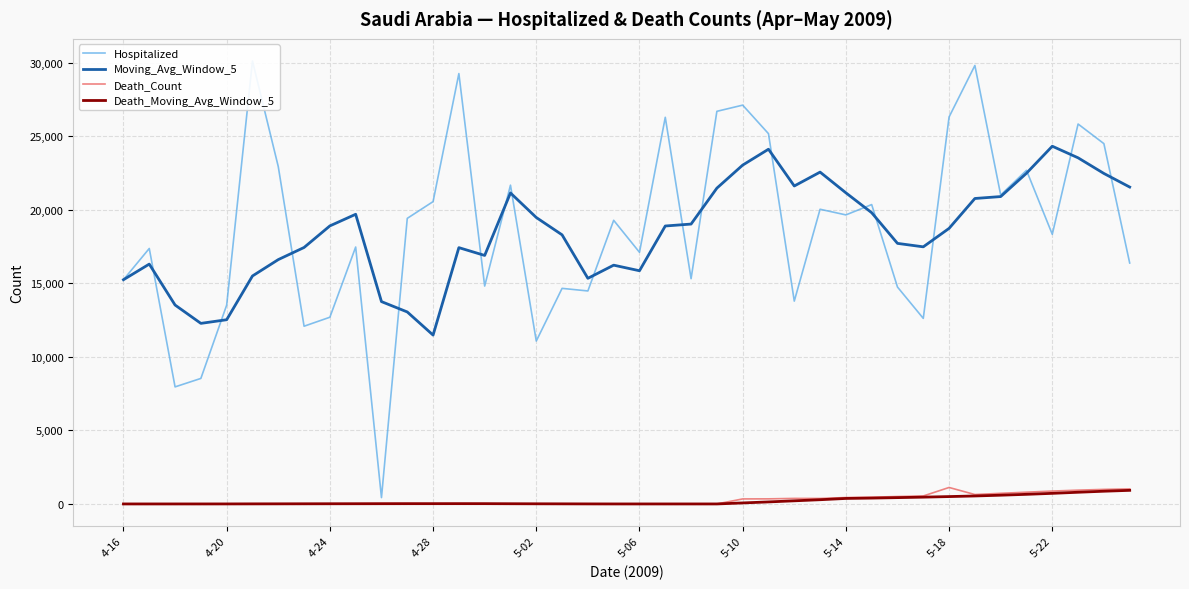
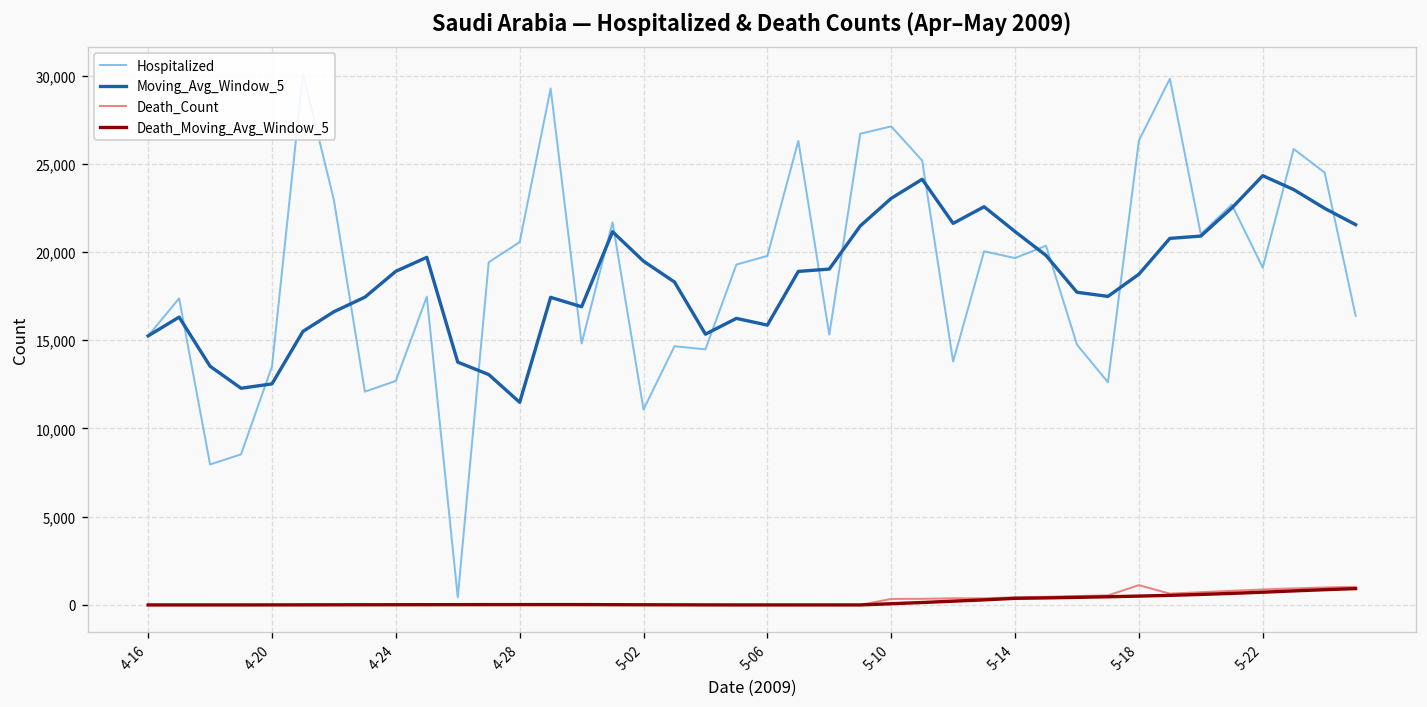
  {
    "Hospitalized": {
      "4-20": "13,500",
      "4-24": "12,700",
      "4-28": "20,600",
      "5-02": "11,100",
-     "5-06": "17,100",
+     "5-06": "19,800",
      "5-10": "27,100",
      "5-14": "19,700",
      "5-18": "26,300",
-     "5-22": "18,300"
+     "5-22": "19,100"
    },
    "Moving_Avg_Window_5": {
      "4-20": "12,500",
      "4-24": "18,900",
      "4-28": "11,500",
      "5-02": "19,500",
      "5-06": "15,900",
      "5-10": "23,000",
      "5-14": "21,200",
      "5-18": "18,700",
      "5-22": "24,300"
    },
    "Death_Count": {
      "5-10": "300",
      "5-18": "1,100"
    },
    "Death_Moving_Avg_Window_5": {
      "5-10": "100",
      "5-18": "500"
    }
  }
